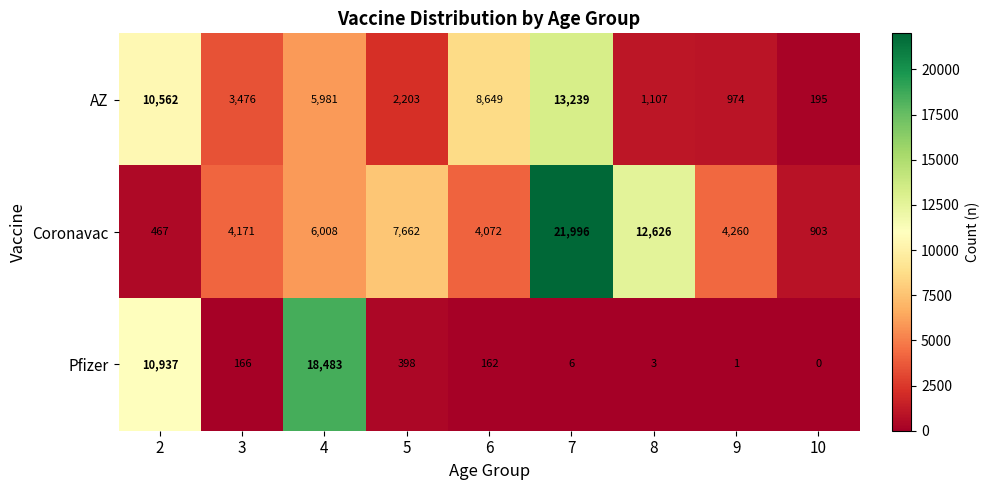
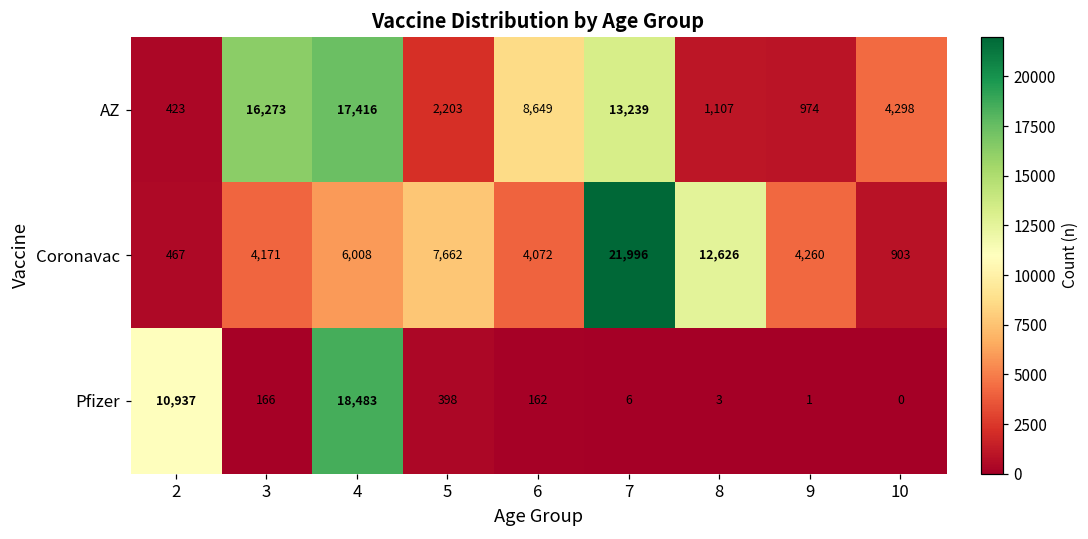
  {
    "AZ": {
-     "2": "10,562",
-     "3": "3,476",
-     "4": "5,981",
+     "2": "423",
+     "3": "16,273",
+     "4": "17,416",
      "5": "2,203",
      "6": "8,649",
      "7": "13,239",
      "8": "1,107",
      "9": "974",
-     "10": "195"
+     "10": "4,298"
    },
    "Coronavac": {
      "2": "467",
      "3": "4,171",
      "4": "6,008",
      "5": "7,662",
      "6": "4,072",
      "7": "21,996",
      "8": "12,626",
      "9": "4,260",
      "10": "903"
    },
    "Pfizer": {
      "2": "10,937",
      "3": "166",
      "4": "18,483",
      "5": "398",
      "6": "162",
      "7": "6",
      "8": "3",
      "9": "1",
      "10": "0"
    }
  }
